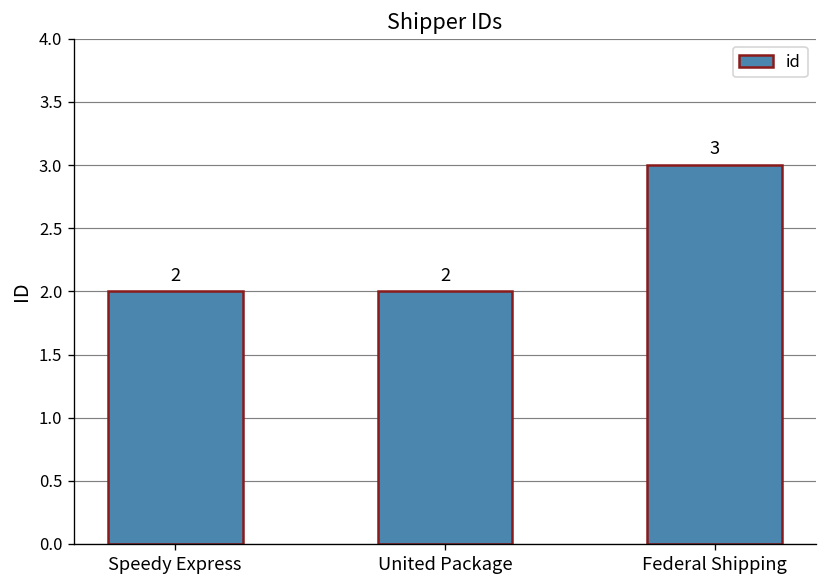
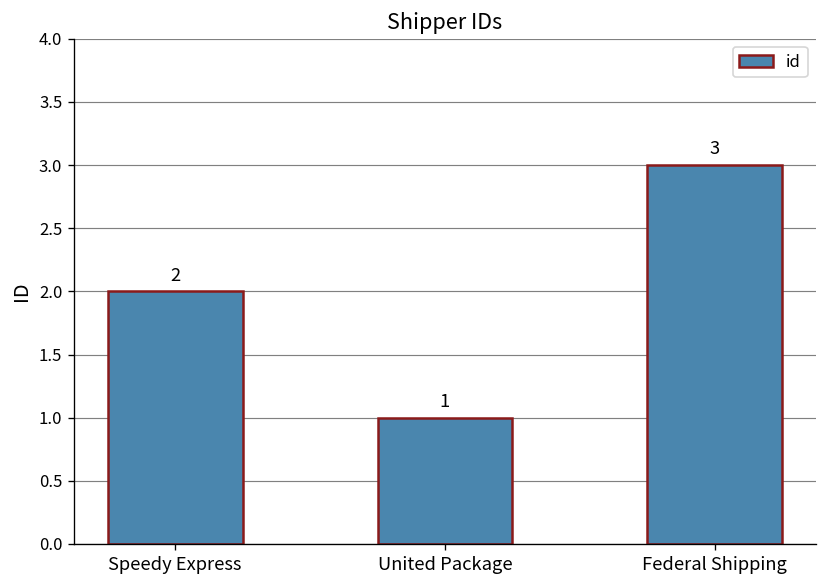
  {
    "Speedy Express": 2,
-   "United Package": 2,
+   "United Package": 1,
    "Federal Shipping": 3
  }
